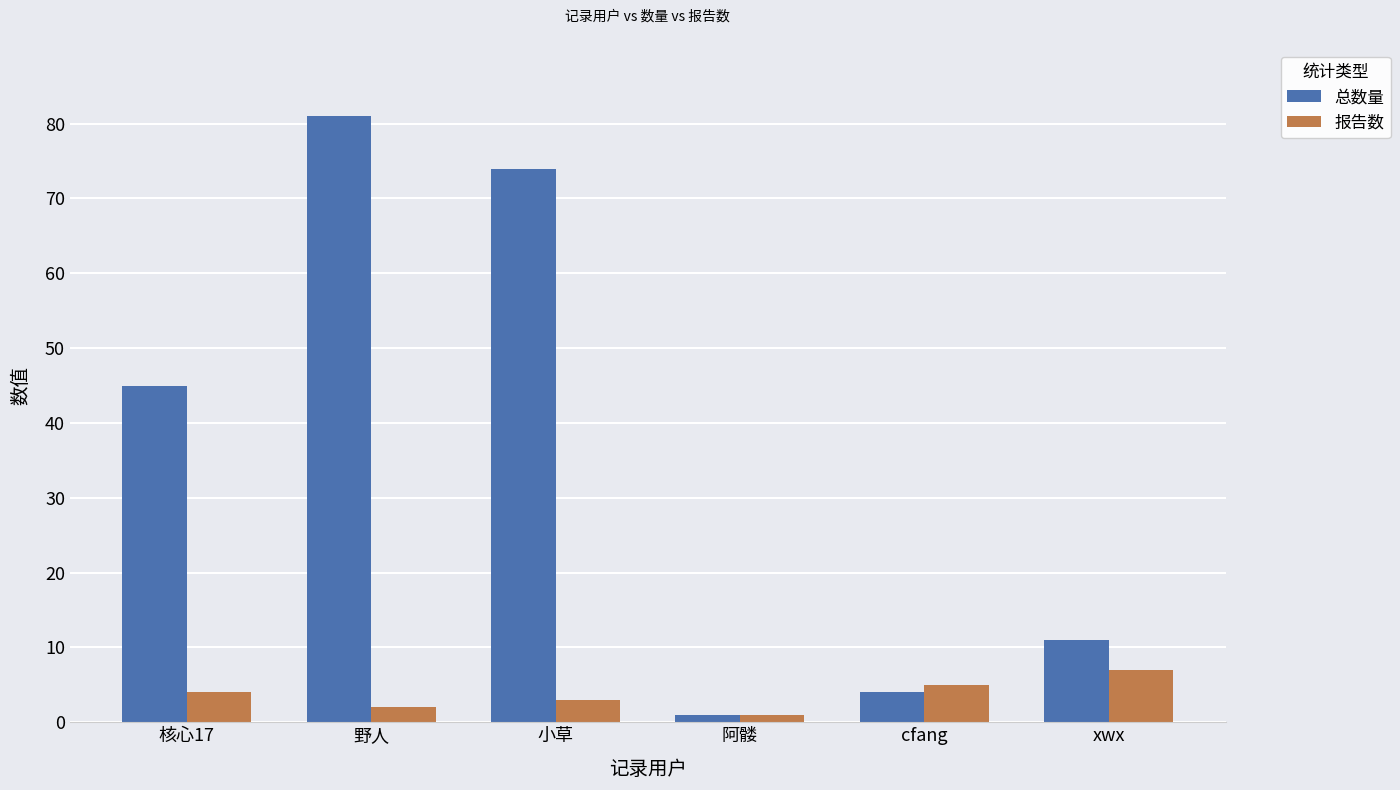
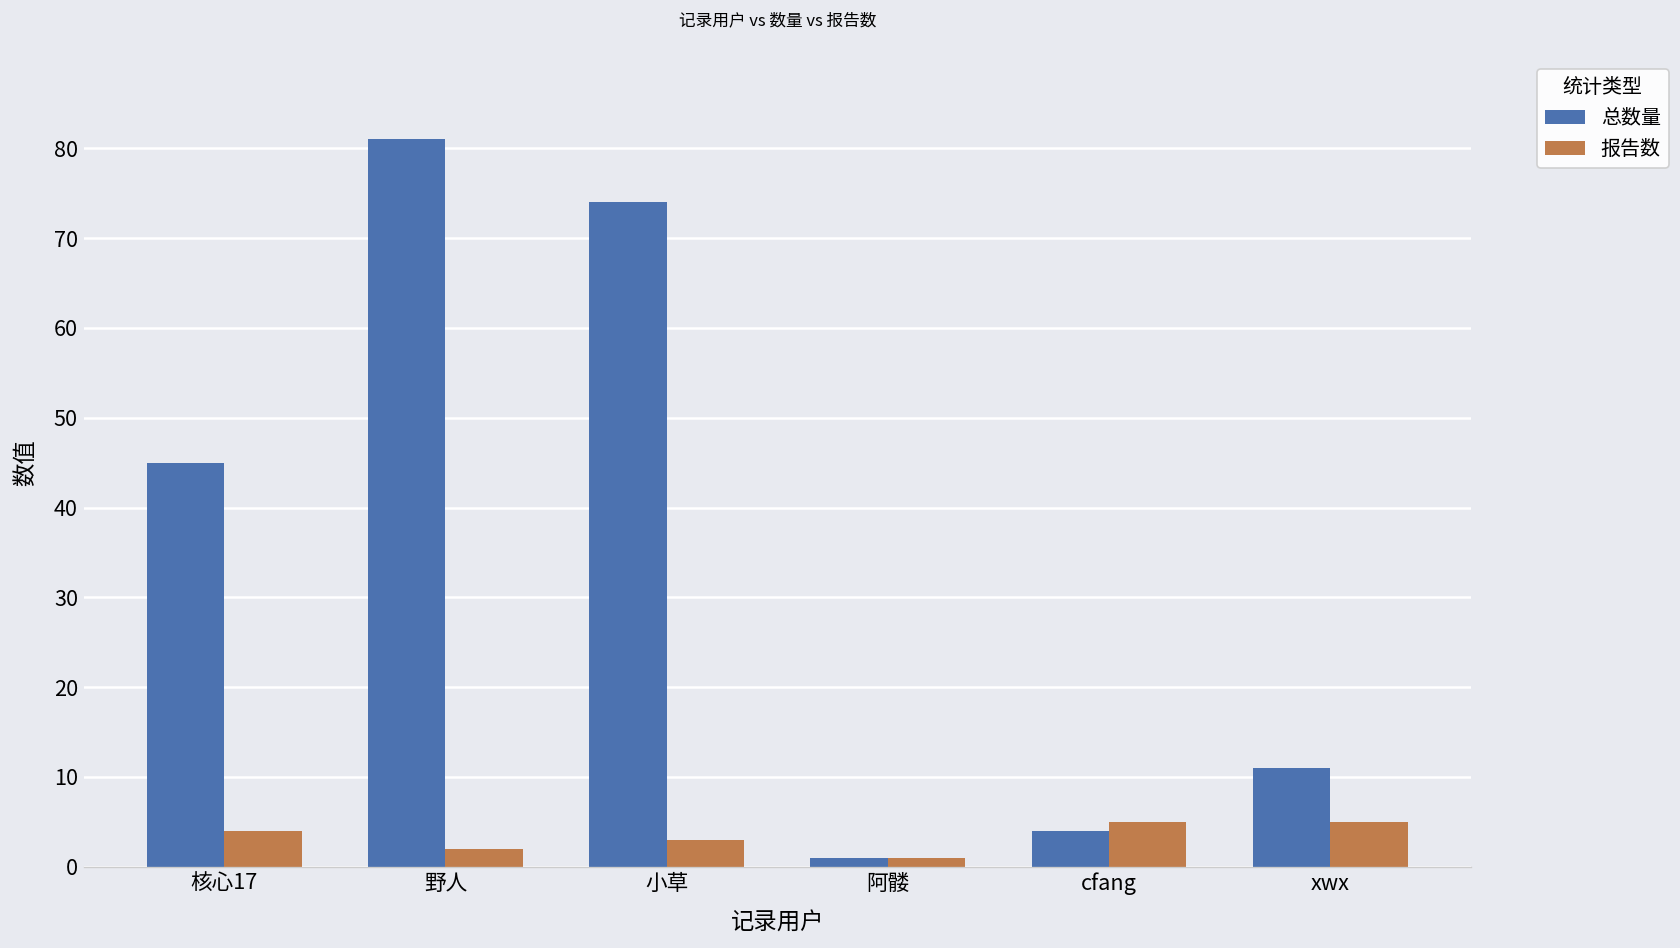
  {
    "总数量": {
      "核心17": 45,
      "野人": 81,
      "小草": 74,
      "阿髅": 1,
      "cfang": 4,
      "xwx": 11
    },
    "报告数": {
      "核心17": 4,
      "野人": 2,
      "小草": 3,
      "阿髅": 1,
      "cfang": 5,
-     "xwx": 7
+     "xwx": 5
    }
  }
